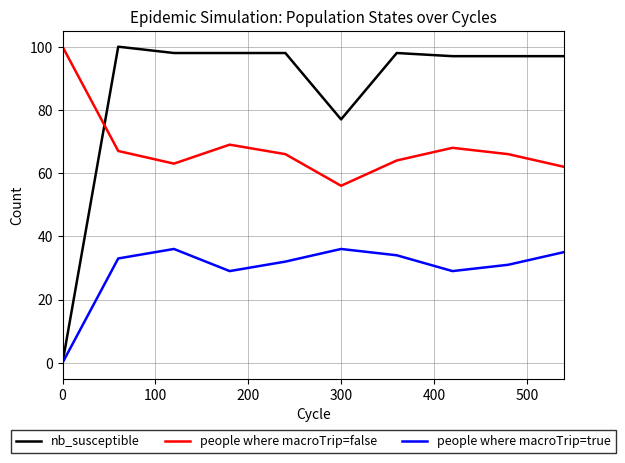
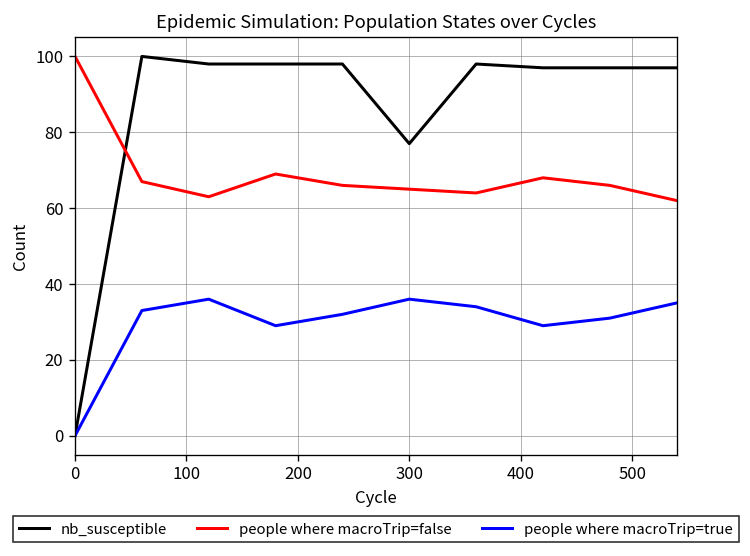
  {
    "nb_susceptible": {
      "300": 77
    },
    "people where macroTrip=false": {
      "0": 100,
-     "300": 56
+     "300": 65
    },
    "people where macroTrip=true": {
      "300": 36
    }
  }
